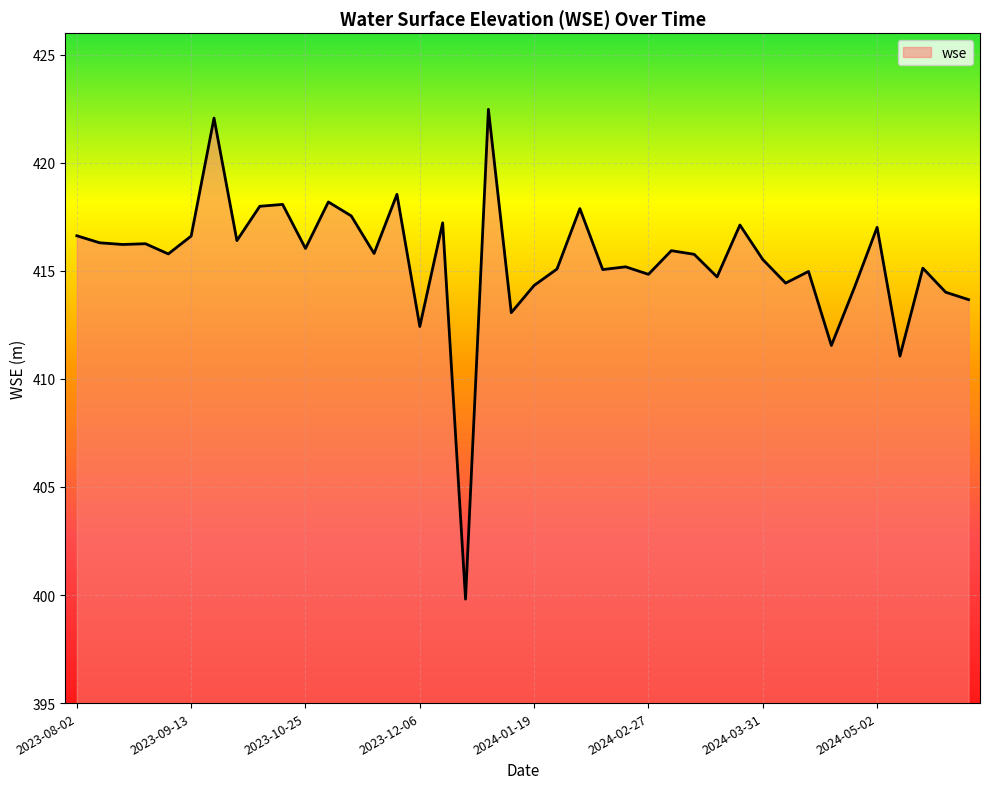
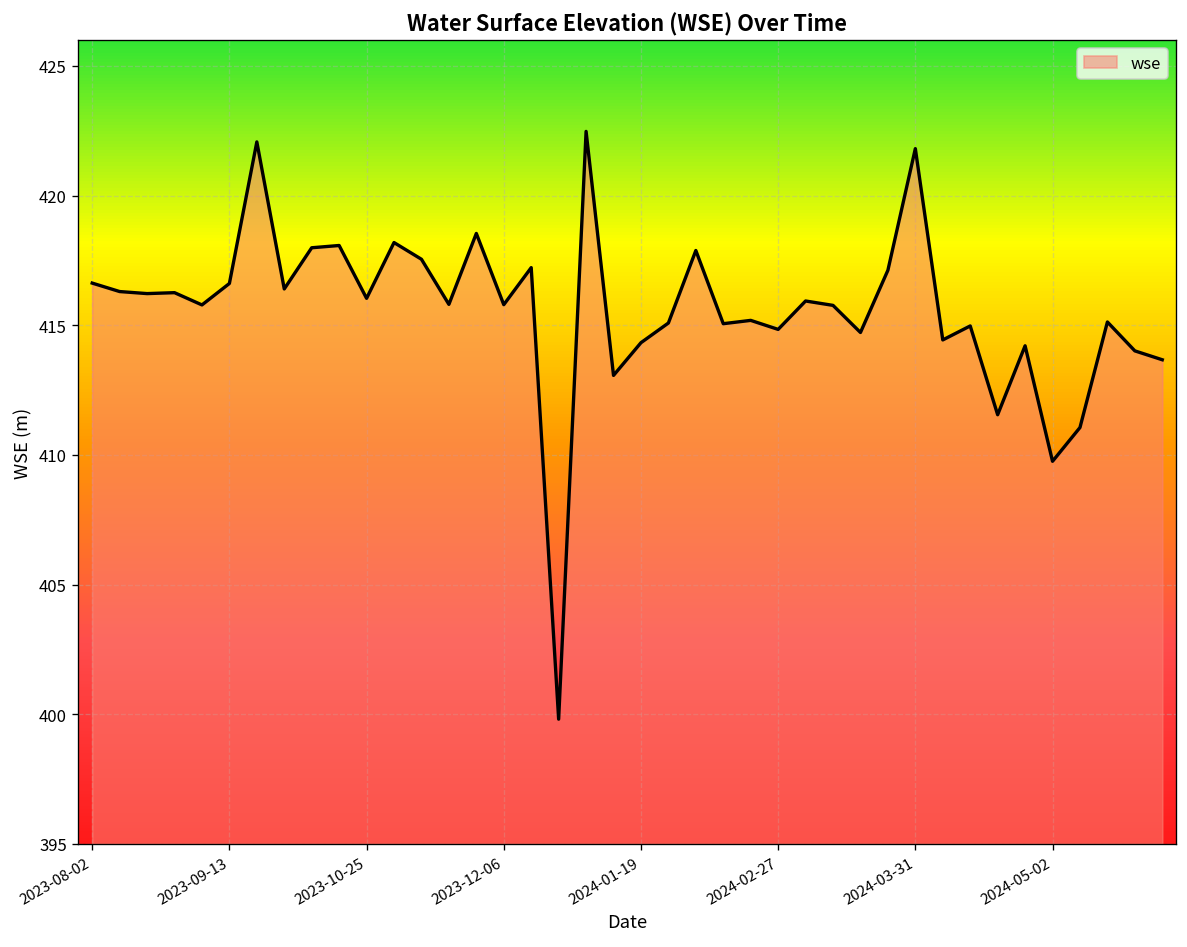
  {
    "2023-08-02": 416.6,
    "2023-09-13": 416.6,
    "2023-10-25": 416.0,
-   "2023-12-06": 412.4,
+   "2023-12-06": 415.8,
    "2024-01-19": 414.3,
    "2024-02-27": 414.8,
-   "2024-03-31": 415.5,
-   "2024-05-02": 417.0
+   "2024-03-31": 421.8,
+   "2024-05-02": 409.8
  }
